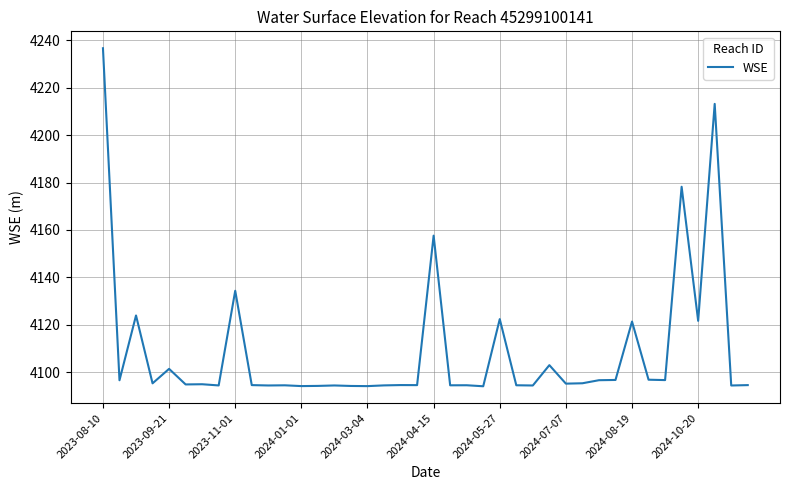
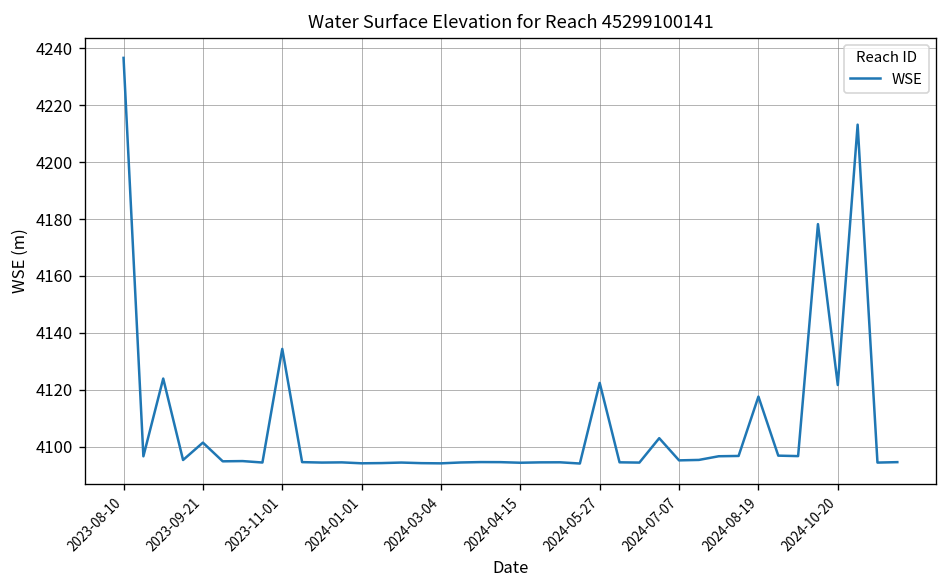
  {
    "2023-08-10": 4237,
    "2023-09-21": 4101,
    "2023-11-01": 4134,
    "2024-01-01": 4094,
    "2024-03-04": 4094,
-   "2024-04-15": 4158,
+   "2024-04-15": 4094,
    "2024-05-27": 4122,
    "2024-07-07": 4095,
-   "2024-08-19": 4121,
+   "2024-08-19": 4118,
    "2024-10-20": 4122
  }
